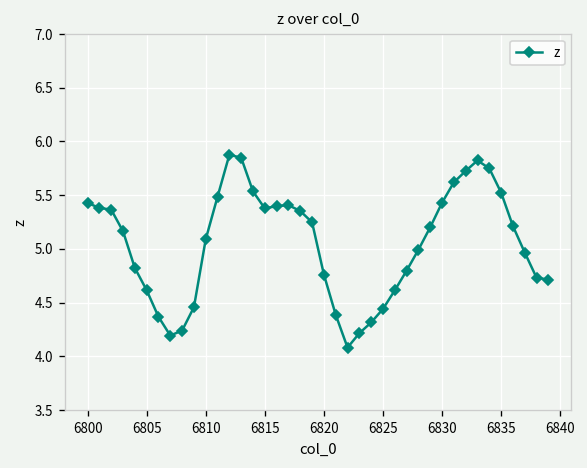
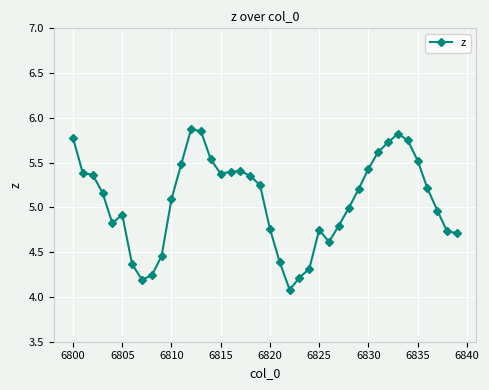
  {
-   "6800": 5.4,
-   "6805": 4.6,
+   "6800": 5.8,
+   "6805": 4.9,
    "6810": 5.1,
    "6815": 5.4,
    "6820": 4.8,
-   "6825": 4.4,
+   "6825": 4.7,
    "6830": 5.4,
    "6835": 5.5
  }
